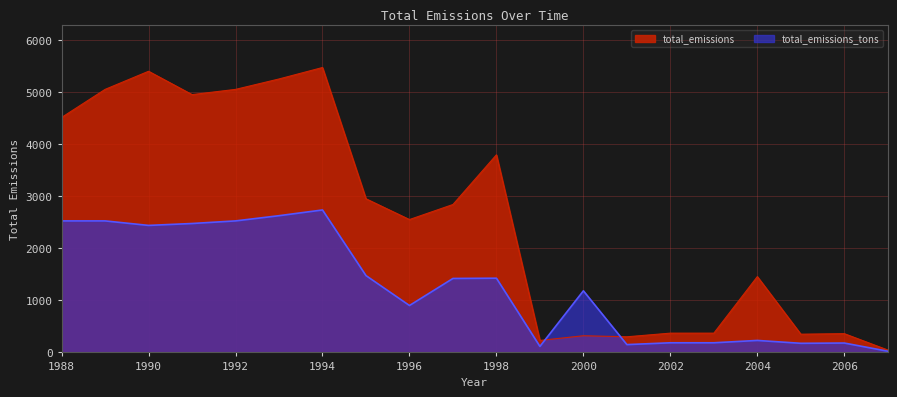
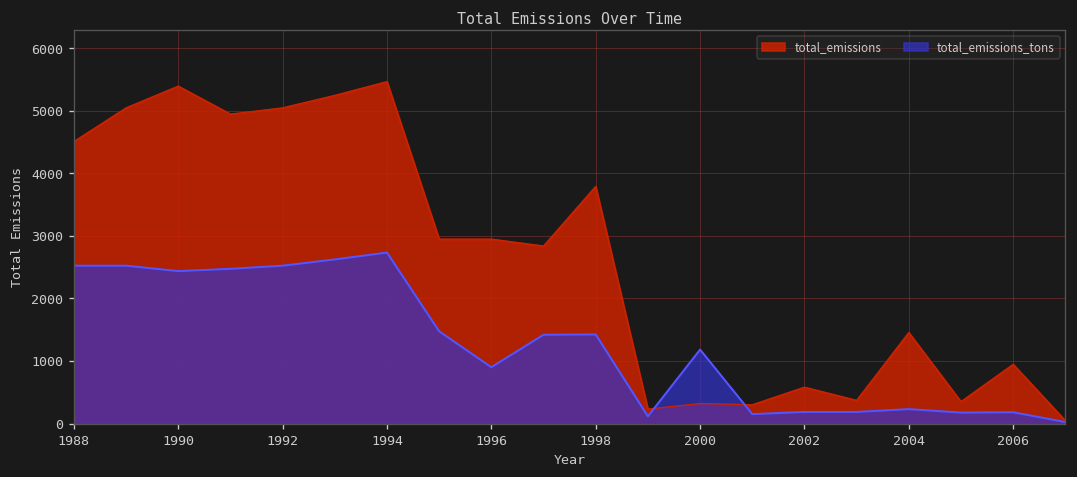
  {
    "total_emissions": {
      "1988": 4500,
      "1990": 5400,
      "1992": 5100,
      "1994": 5500,
-     "1996": 2600,
+     "1996": 3000,
      "1998": 3800,
      "2000": 300,
-     "2002": 400,
+     "2002": 600,
      "2004": 1500,
-     "2006": 400
+     "2006": 900
    },
    "total_emissions_tons": {
      "1988": 2500,
      "1990": 2400,
      "1992": 2500,
      "1994": 2700,
      "1996": 900,
      "1998": 1400,
      "2000": 1200,
      "2002": 200,
      "2004": 200,
      "2006": 200
    }
  }
